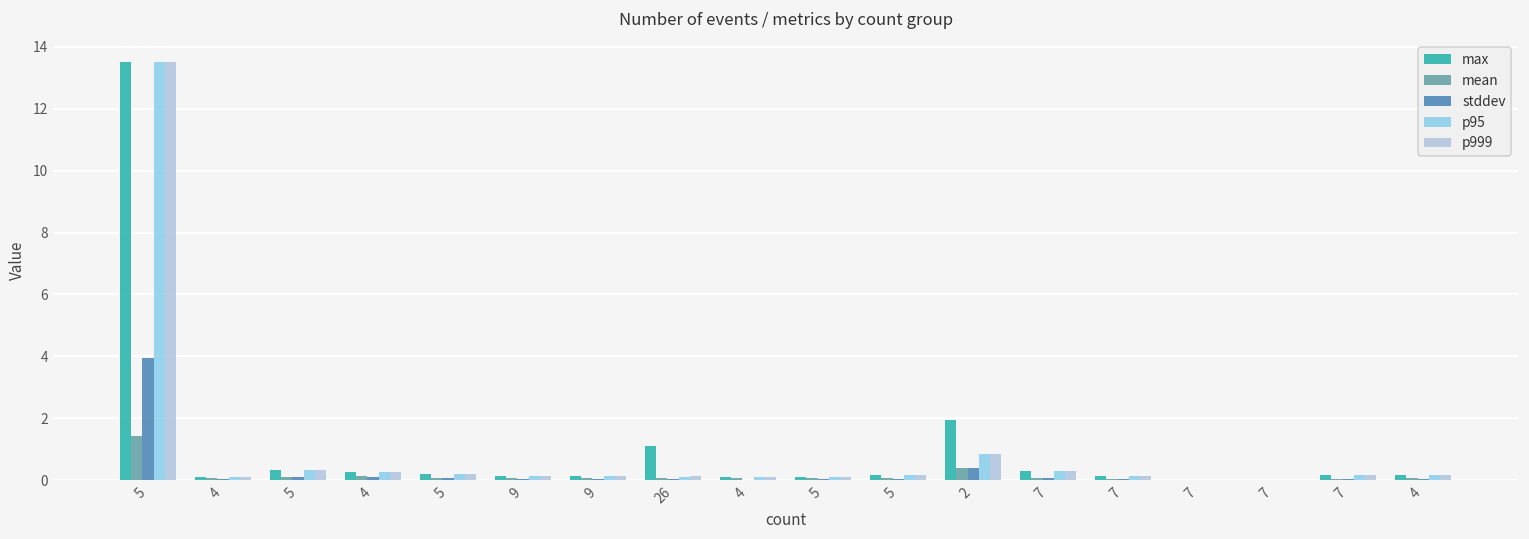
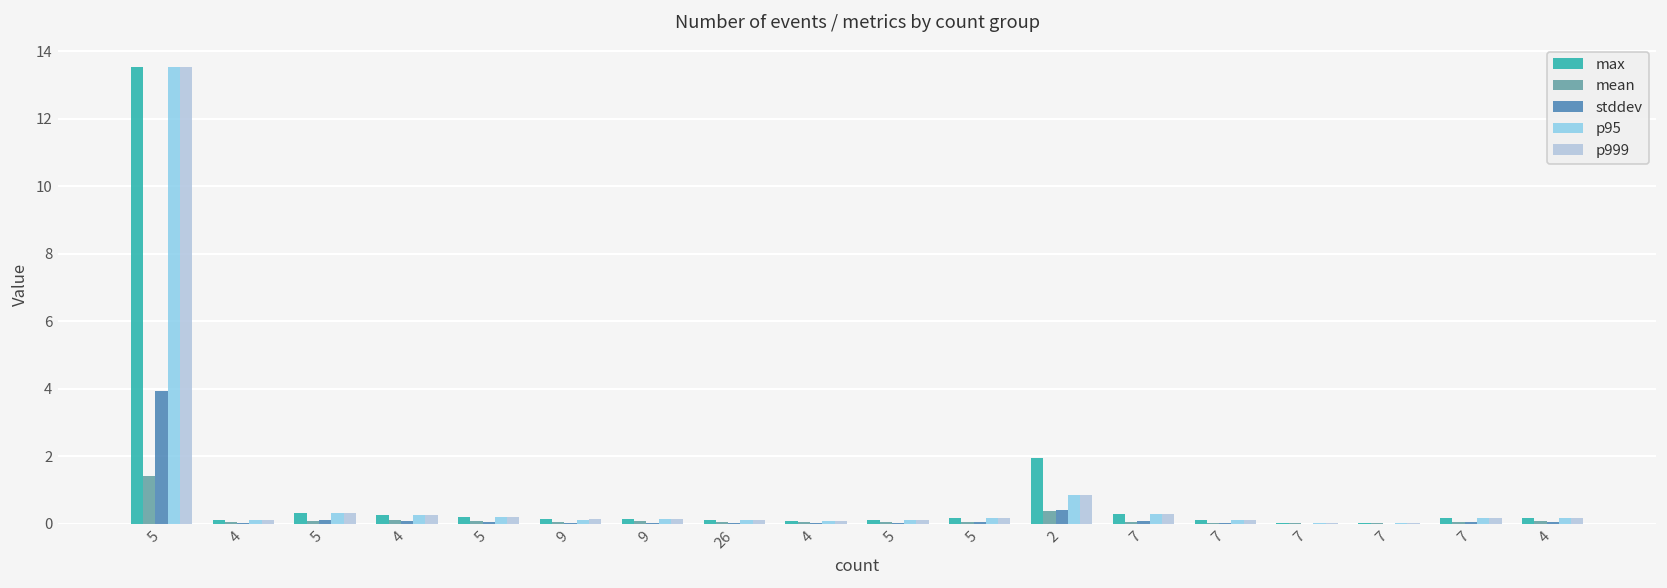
  {
    "max": {
-     "26": 1.1,
+     "26": 0.1,
      "2": 2.0
    }
  }
